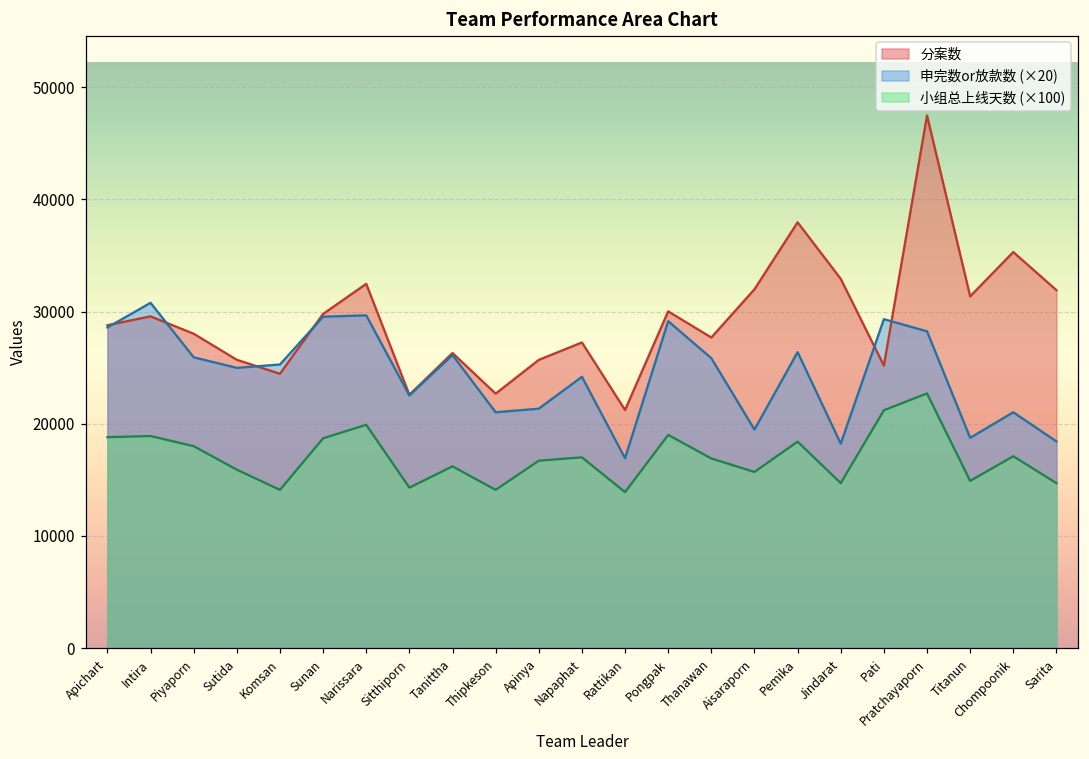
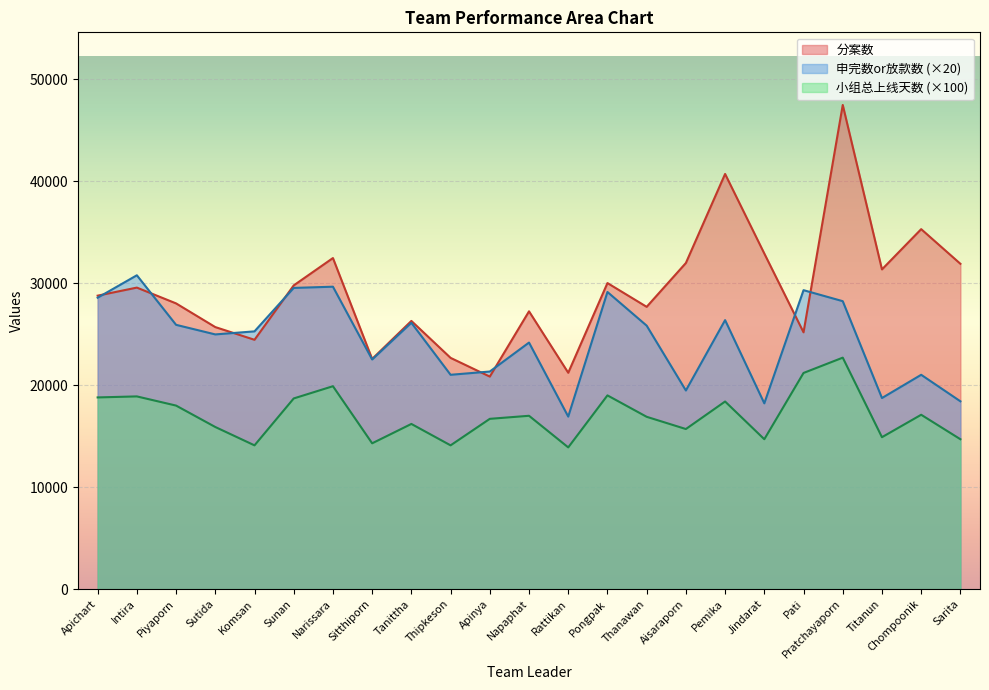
  {
    "分案数": {
      "Intira": 29600,
      "Piyaporn": 28000,
      "Sutida": 25700,
      "Komsan": 24500,
      "Narissara": 32500,
      "Thipkeson": 22700,
-     "Apinya": 25700,
+     "Apinya": 20800,
      "Napaphat": 27200,
      "Rattikan": 21200,
      "Pongpak": 30000,
      "Thanawan": 27700,
      "Aisaraporn": 32000,
-     "Pemika": 38000,
+     "Pemika": 40700,
      "Jindarat": 32900,
      "Pati": 25200,
      "Pratchayaporn": 47500,
      "Titanun": 31400,
      "Chompoonik": 35300,
      "Sarita": 31900
    },
    "申完数or放款数 (×20)": {
      "Intira": 30800,
      "Piyaporn": 25900,
      "Sutida": 25000,
      "Komsan": 25300,
      "Narissara": 29700,
      "Thipkeson": 21000,
      "Apinya": 21300,
      "Napaphat": 24200,
      "Rattikan": 16900,
      "Pongpak": 29100,
      "Thanawan": 25800,
      "Aisaraporn": 19500,
      "Pemika": 26400,
      "Jindarat": 18200,
      "Pati": 29300,
      "Pratchayaporn": 28200,
      "Titanun": 18700,
      "Chompoonik": 21000,
      "Sarita": 18400
    },
    "小组总上线天数 (×100)": {
      "Apichart": 18800,
      "Intira": 18900,
      "Piyaporn": 18000,
      "Sutida": 15900,
      "Komsan": 14100,
      "Sunan": 18700,
      "Narissara": 19900,
      "Sitthiporn": 14300,
      "Tanittha": 16200,
      "Thipkeson": 14100,
      "Apinya": 16700,
      "Napaphat": 17000,
      "Rattikan": 13900,
      "Pongpak": 19000,
      "Thanawan": 16900,
      "Aisaraporn": 15700,
      "Pemika": 18400,
      "Jindarat": 14700,
      "Pati": 21200,
      "Pratchayaporn": 22700,
      "Titanun": 14900,
      "Chompoonik": 17100,
      "Sarita": 14700
    }
  }
